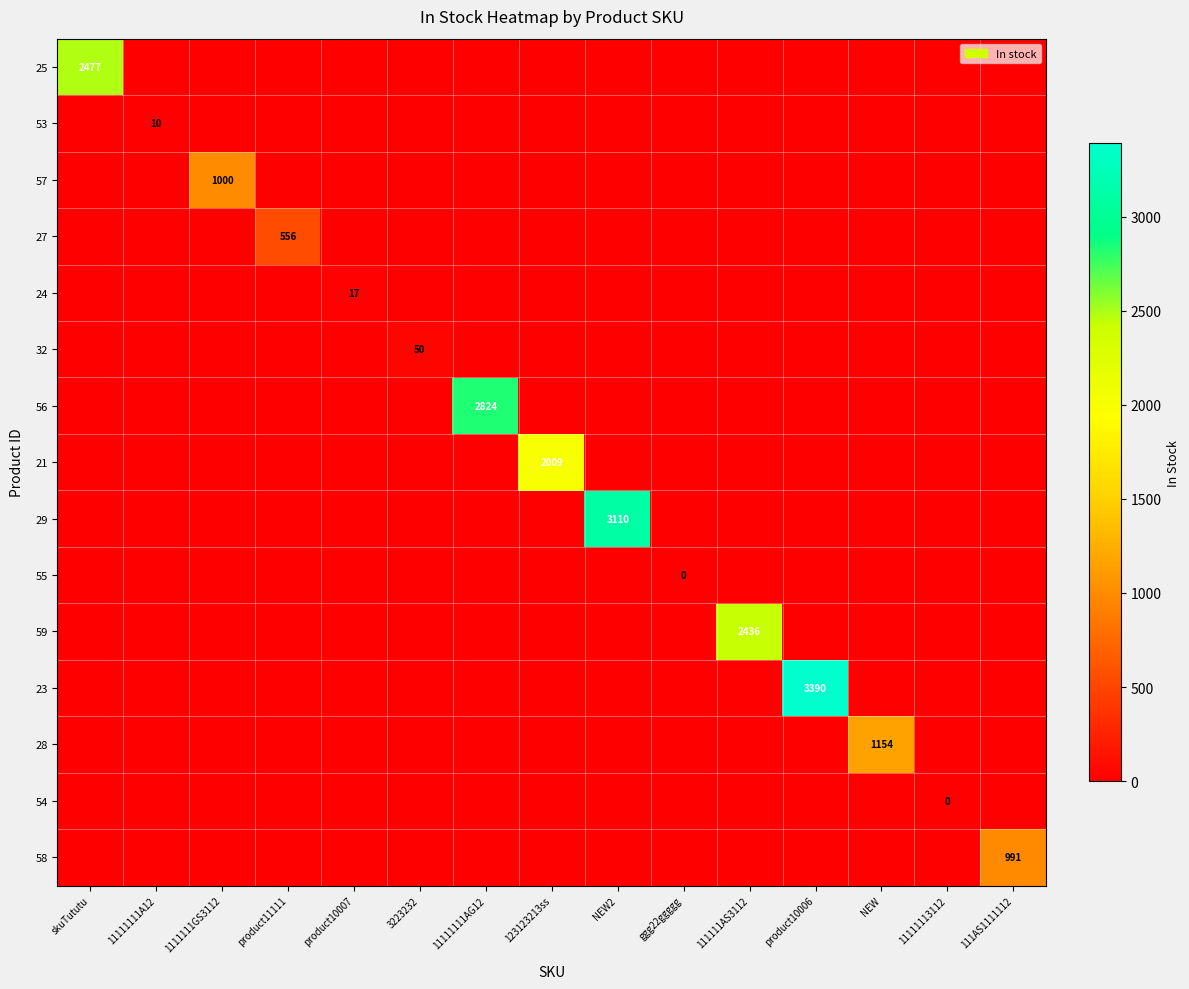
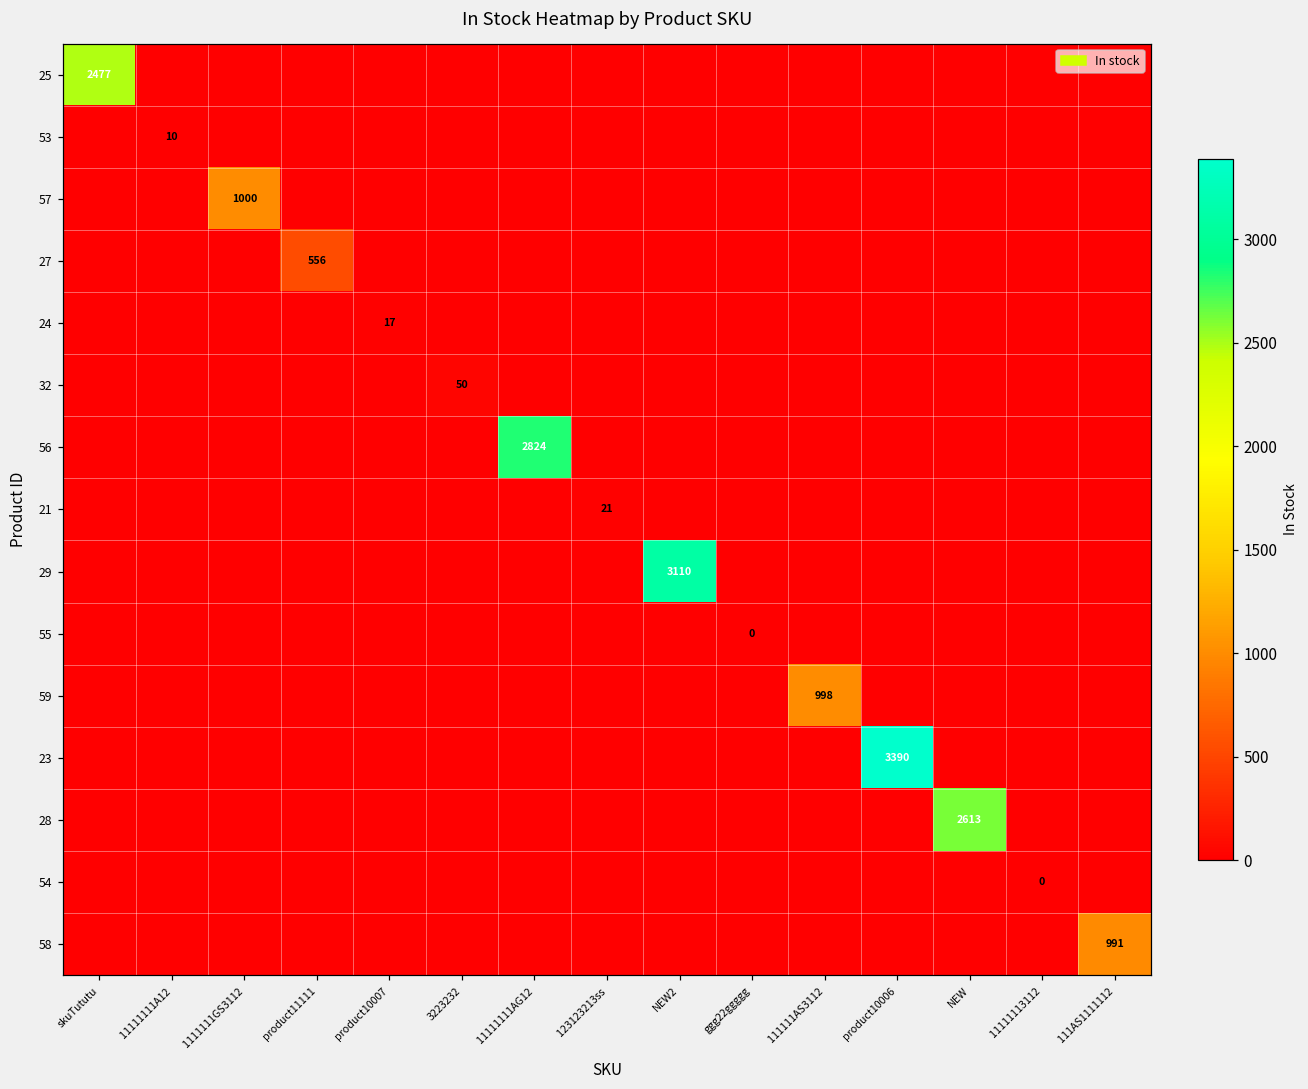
  {
    "25": {
      "skuTututu": 2477
    },
    "53": {
      "11111111A12": 10
    },
    "57": {
      "1111111GS3112": 1000
    },
    "27": {
      "product11111": 556
    },
    "24": {
      "product10007": 17
    },
    "32": {
      "3223232": 50
    },
    "56": {
      "11111111AG12": 2824
    },
    "21": {
-     "123123213ss": 2009
+     "123123213ss": 21
    },
    "29": {
      "NEW2": 3110
    },
    "55": {
      "ggg22ggggg": 0
    },
    "59": {
-     "111111AS3112": 2436
+     "111111AS3112": 998
    },
    "23": {
      "product10006": 3390
    },
    "28": {
-     "NEW": 1154
+     "NEW": 2613
    },
    "54": {
      "11111113112": 0
    },
    "58": {
      "111AS1111112": 991
    }
  }
